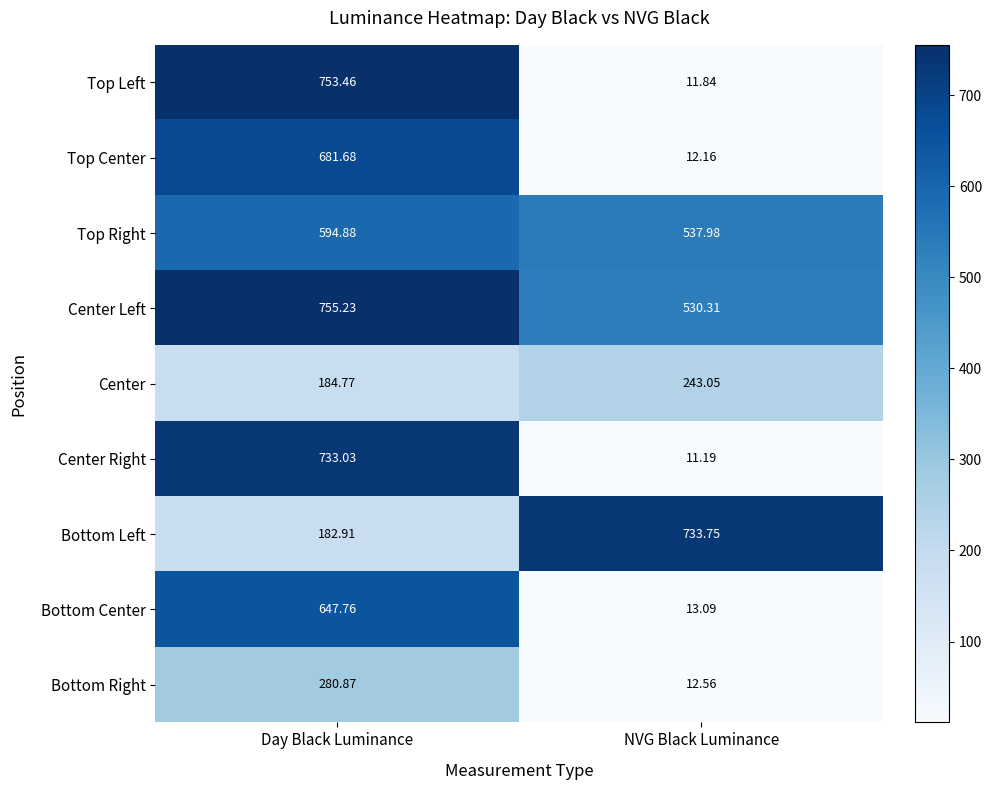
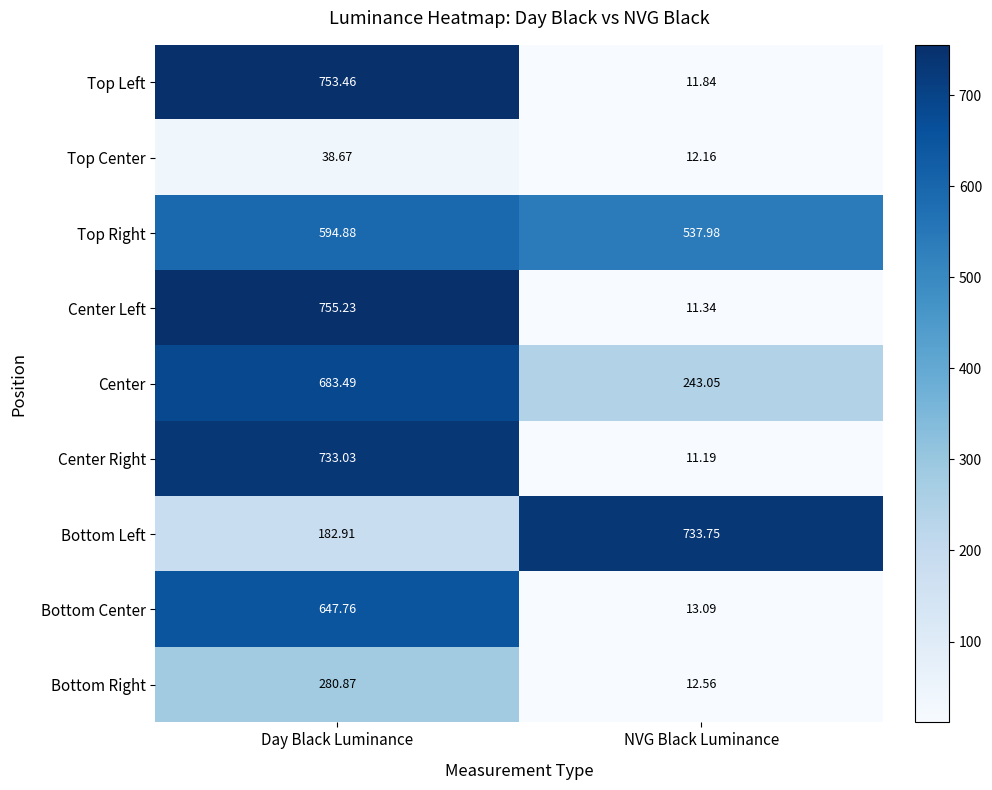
  {
    "Top Left": {
      "Day Black Luminance": 753.46,
      "NVG Black Luminance": 11.84
    },
    "Top Center": {
-     "Day Black Luminance": 681.68,
+     "Day Black Luminance": 38.67,
      "NVG Black Luminance": 12.16
    },
    "Top Right": {
      "Day Black Luminance": 594.88,
      "NVG Black Luminance": 537.98
    },
    "Center Left": {
      "Day Black Luminance": 755.23,
-     "NVG Black Luminance": 530.31
+     "NVG Black Luminance": 11.34
    },
    "Center": {
-     "Day Black Luminance": 184.77,
+     "Day Black Luminance": 683.49,
      "NVG Black Luminance": 243.05
    },
    "Center Right": {
      "Day Black Luminance": 733.03,
      "NVG Black Luminance": 11.19
    },
    "Bottom Left": {
      "Day Black Luminance": 182.91,
      "NVG Black Luminance": 733.75
    },
    "Bottom Center": {
      "Day Black Luminance": 647.76,
      "NVG Black Luminance": 13.09
    },
    "Bottom Right": {
      "Day Black Luminance": 280.87,
      "NVG Black Luminance": 12.56
    }
  }
